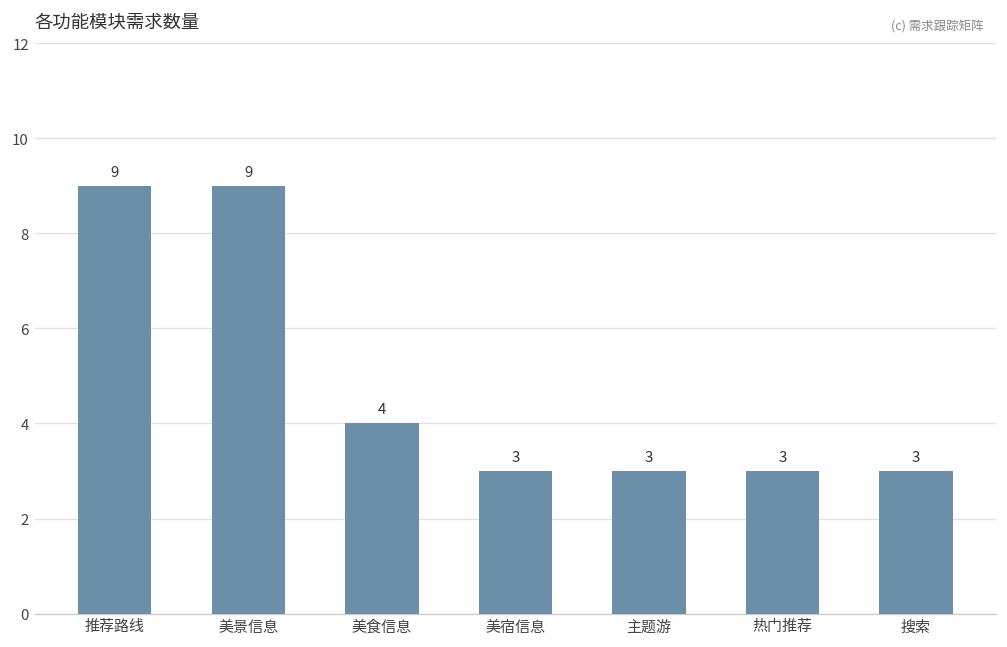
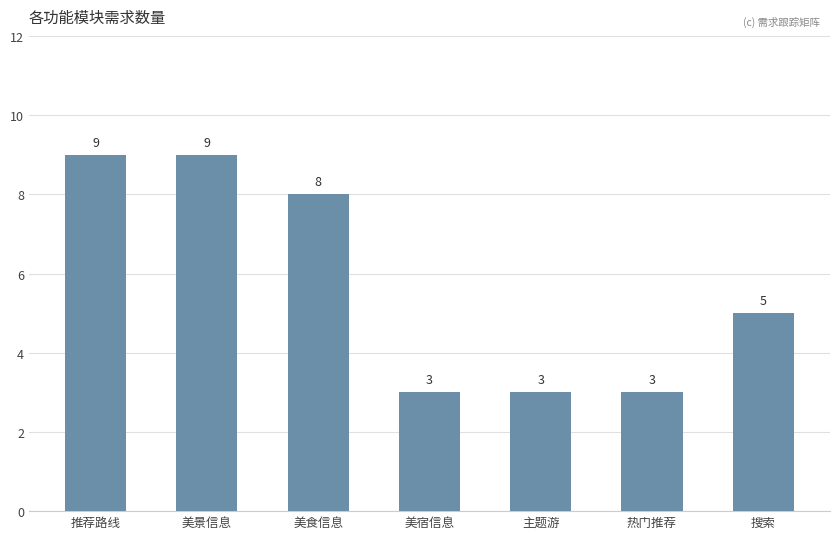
  {
    "推荐路线": 9,
    "美景信息": 9,
-   "美食信息": 4,
+   "美食信息": 8,
    "美宿信息": 3,
    "主题游": 3,
    "热门推荐": 3,
-   "搜索": 3
+   "搜索": 5
  }
